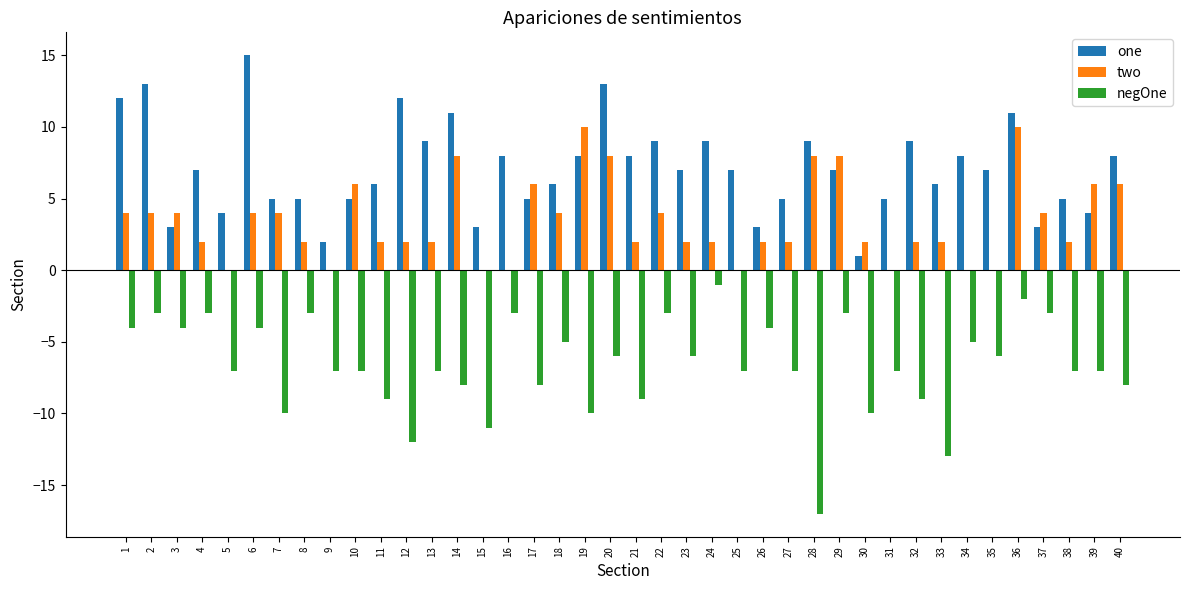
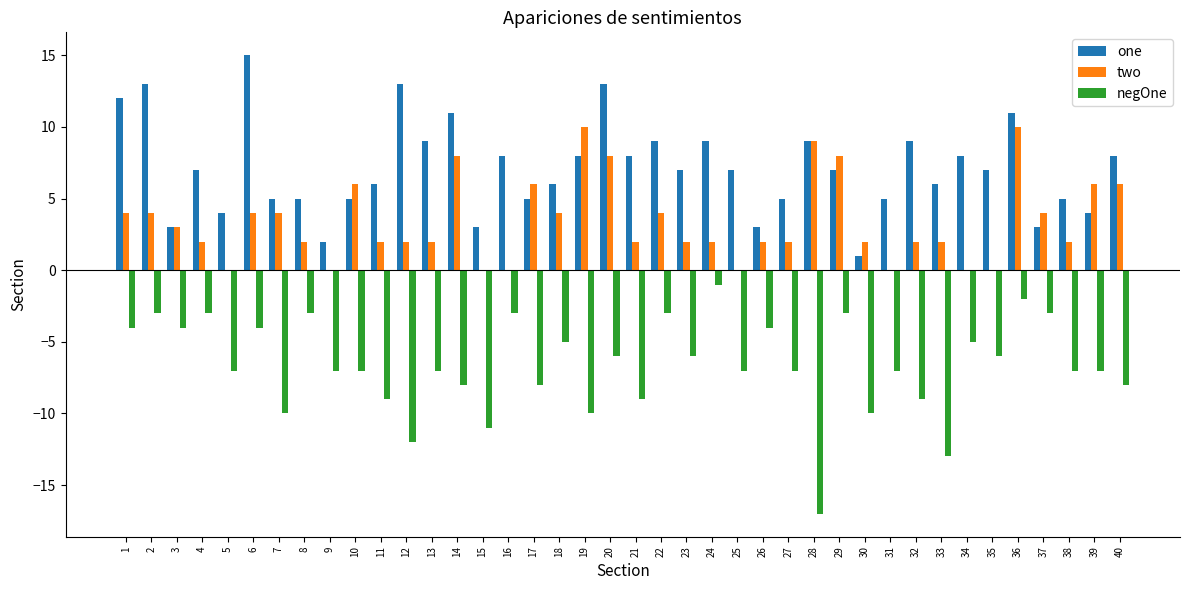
  {
    "one": {
      "1": 12,
      "2": 13,
      "3": 3,
      "4": 7,
      "5": 4,
      "6": 15,
      "7": 5,
      "8": 5,
      "9": 2,
      "10": 5,
      "11": 6,
-     "12": 12,
+     "12": 13,
      "13": 9,
      "14": 11,
      "15": 3,
      "16": 8,
      "17": 5,
      "18": 6,
      "19": 8,
      "20": 13,
      "21": 8,
      "22": 9,
      "23": 7,
      "24": 9,
      "25": 7,
      "26": 3,
      "27": 5,
      "28": 9,
      "29": 7,
      "30": 1,
      "31": 5,
      "32": 9,
      "33": 6,
      "34": 8,
      "35": 7,
      "36": 11,
      "37": 3,
      "38": 5,
      "39": 4,
      "40": 8
    },
    "two": {
      "1": 4,
      "2": 4,
-     "3": 4,
+     "3": 3,
      "4": 2,
      "5": 0,
      "6": 4,
      "7": 4,
      "8": 2,
      "9": 0,
      "10": 6,
      "11": 2,
      "12": 2,
      "13": 2,
      "14": 8,
      "15": 0,
      "16": 0,
      "17": 6,
      "18": 4,
      "19": 10,
      "20": 8,
      "21": 2,
      "22": 4,
      "23": 2,
      "24": 2,
      "25": 0,
      "26": 2,
      "27": 2,
-     "28": 8,
+     "28": 9,
      "29": 8,
      "30": 2,
      "31": 0,
      "32": 2,
      "33": 2,
      "34": 0,
      "35": 0,
      "36": 10,
      "37": 4,
      "38": 2,
      "39": 6,
      "40": 6
    },
    "negOne": {
      "1": -4,
      "2": -3,
      "3": -4,
      "4": -3,
      "5": -7,
      "6": -4,
      "7": -10,
      "8": -3,
      "9": -7,
      "10": -7,
      "11": -9,
      "12": -12,
      "13": -7,
      "14": -8,
      "15": -11,
      "16": -3,
      "17": -8,
      "18": -5,
      "19": -10,
      "20": -6,
      "21": -9,
      "22": -3,
      "23": -6,
      "24": -1,
      "25": -7,
      "26": -4,
      "27": -7,
      "28": -17,
      "29": -3,
      "30": -10,
      "31": -7,
      "32": -9,
      "33": -13,
      "34": -5,
      "35": -6,
      "36": -2,
      "37": -3,
      "38": -7,
      "39": -7,
      "40": -8
    }
  }
